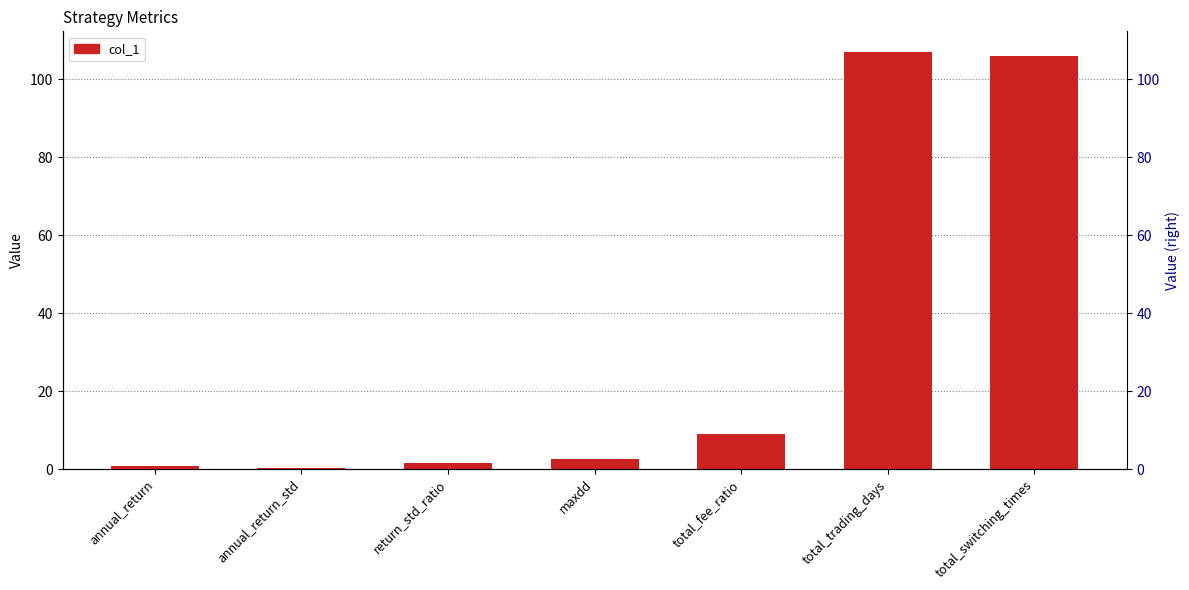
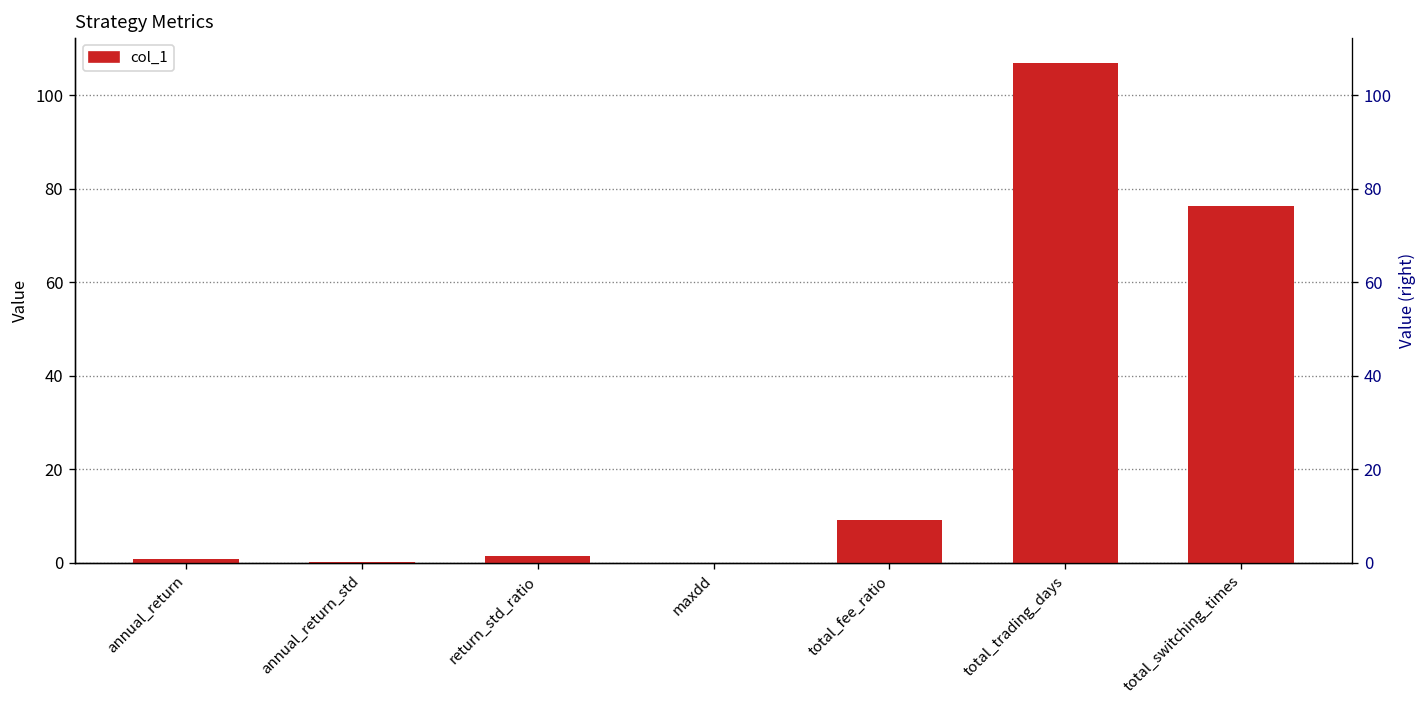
  {
    "annual_return": 1,
    "return_std_ratio": 1,
-   "maxdd": 3,
+   "maxdd": 0,
    "total_fee_ratio": 9,
    "total_trading_days": 107,
-   "total_switching_times": 106
+   "total_switching_times": 76
  }
